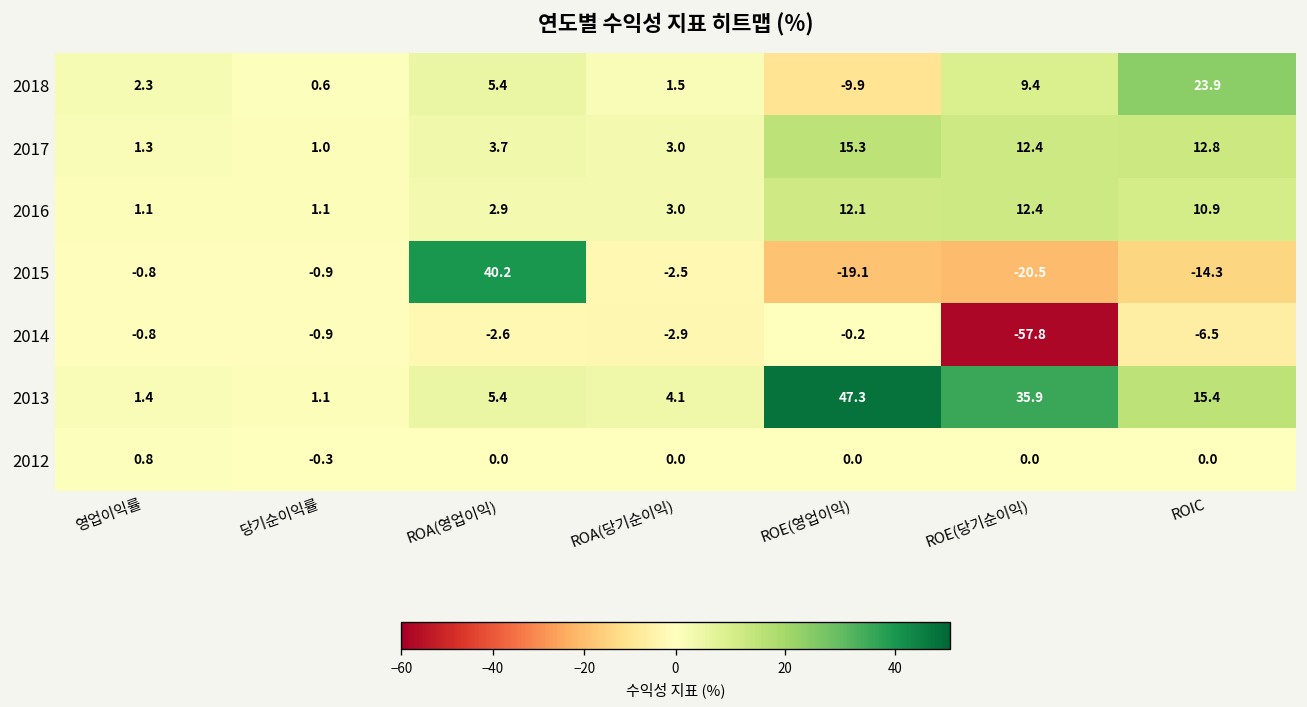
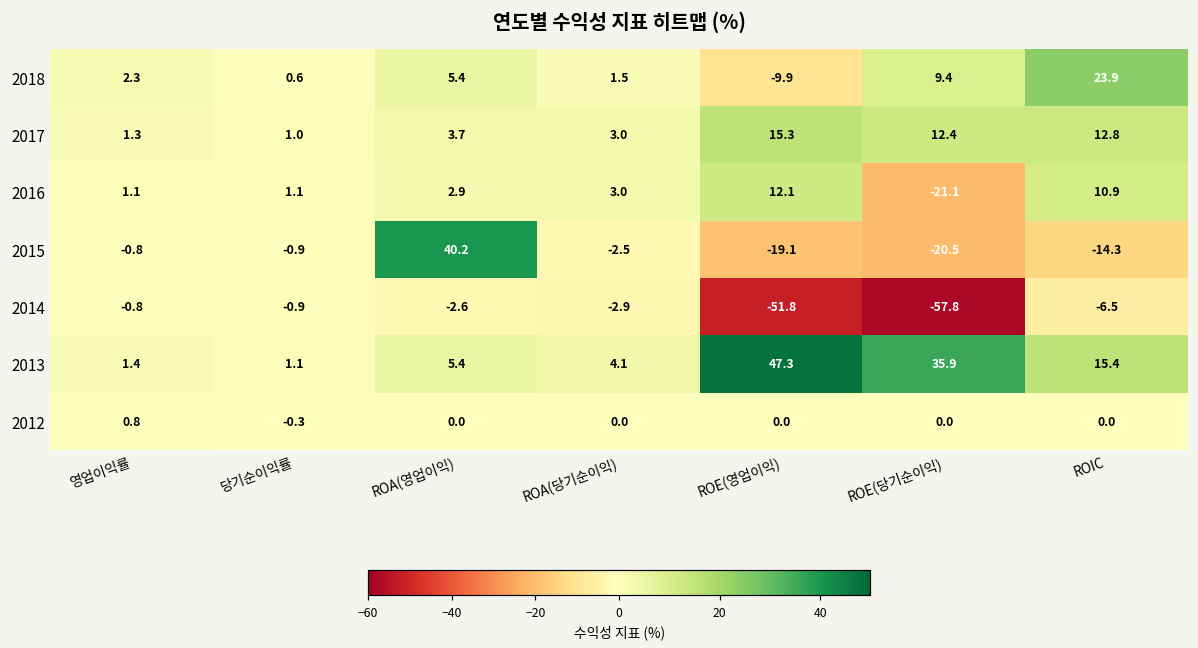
  {
    "2018": {
      "영업이익률": 2.3,
      "당기순이익률": 0.6,
      "ROA(영업이익)": 5.4,
      "ROA(당기순이익)": 1.5,
      "ROE(영업이익)": -9.9,
      "ROE(당기순이익)": 9.4,
      "ROIC": 23.9
    },
    "2017": {
      "영업이익률": 1.3,
      "당기순이익률": 1.0,
      "ROA(영업이익)": 3.7,
      "ROA(당기순이익)": 3.0,
      "ROE(영업이익)": 15.3,
      "ROE(당기순이익)": 12.4,
      "ROIC": 12.8
    },
    "2016": {
      "영업이익률": 1.1,
      "당기순이익률": 1.1,
      "ROA(영업이익)": 2.9,
      "ROA(당기순이익)": 3.0,
      "ROE(영업이익)": 12.1,
-     "ROE(당기순이익)": 12.4,
+     "ROE(당기순이익)": -21.1,
      "ROIC": 10.9
    },
    "2015": {
      "영업이익률": -0.8,
      "당기순이익률": -0.9,
      "ROA(영업이익)": 40.2,
      "ROA(당기순이익)": -2.5,
      "ROE(영업이익)": -19.1,
      "ROE(당기순이익)": -20.5,
      "ROIC": -14.3
    },
    "2014": {
      "영업이익률": -0.8,
      "당기순이익률": -0.9,
      "ROA(영업이익)": -2.6,
      "ROA(당기순이익)": -2.9,
-     "ROE(영업이익)": -0.2,
+     "ROE(영업이익)": -51.8,
      "ROE(당기순이익)": -57.8,
      "ROIC": -6.5
    },
    "2013": {
      "영업이익률": 1.4,
      "당기순이익률": 1.1,
      "ROA(영업이익)": 5.4,
      "ROA(당기순이익)": 4.1,
      "ROE(영업이익)": 47.3,
      "ROE(당기순이익)": 35.9,
      "ROIC": 15.4
    },
    "2012": {
      "영업이익률": 0.8,
      "당기순이익률": -0.3,
      "ROA(영업이익)": 0.0,
      "ROA(당기순이익)": 0.0,
      "ROE(영업이익)": 0.0,
      "ROE(당기순이익)": 0.0,
      "ROIC": 0.0
    }
  }
